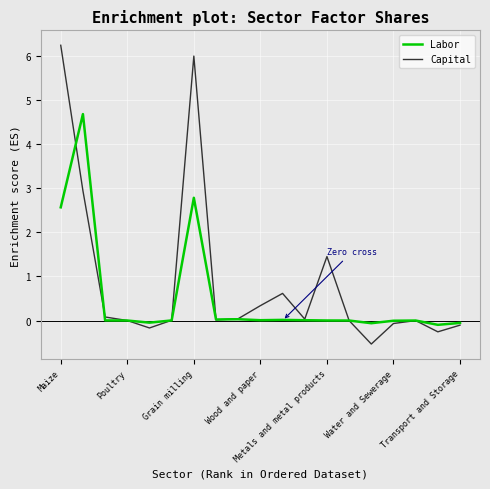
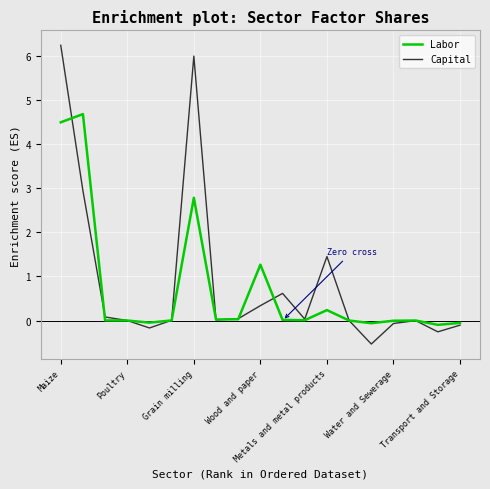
  {
    "Labor": {
-     "Maize": 2.6,
+     "Maize": 4.5,
      "Grain milling": 2.8,
-     "Wood and paper": 0.0,
-     "Metals and metal products": 0.0,
+     "Wood and paper": 1.3,
+     "Metals and metal products": 0.2,
      "Water and Sewerage": 0.0
    },
    "Capital": {
      "Maize": 6.2,
      "Grain milling": 6.0,
      "Wood and paper": 0.3,
      "Metals and metal products": 1.5,
      "Water and Sewerage": -0.1
    }
  }
